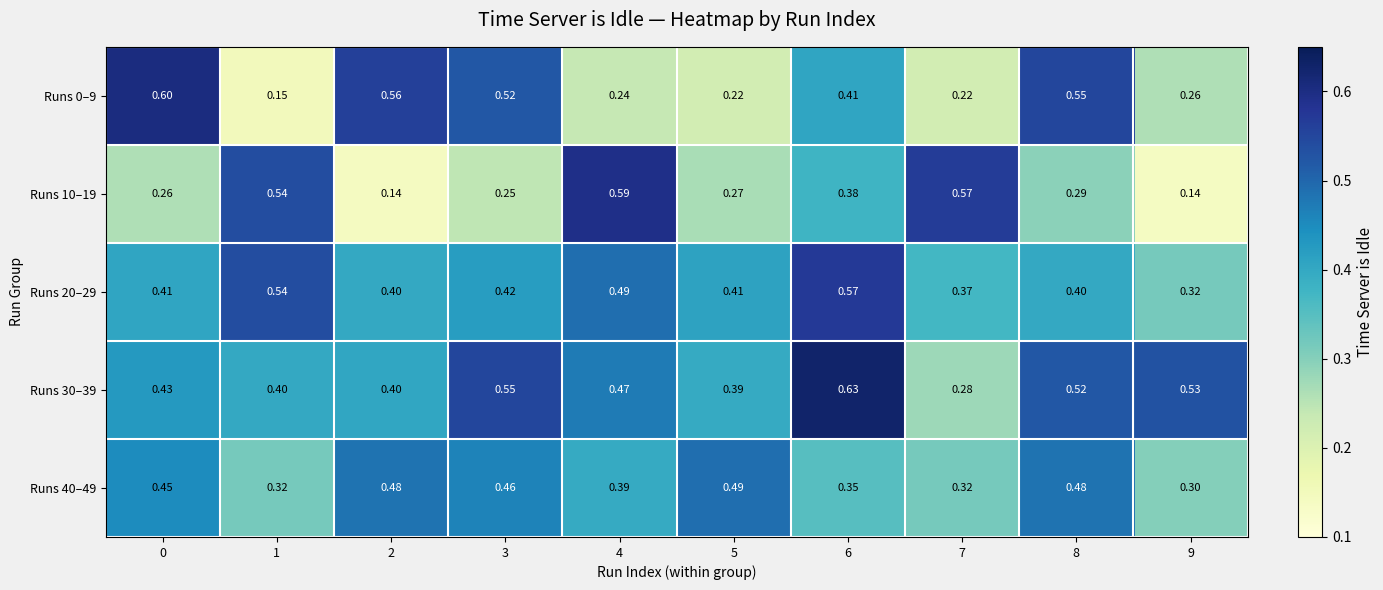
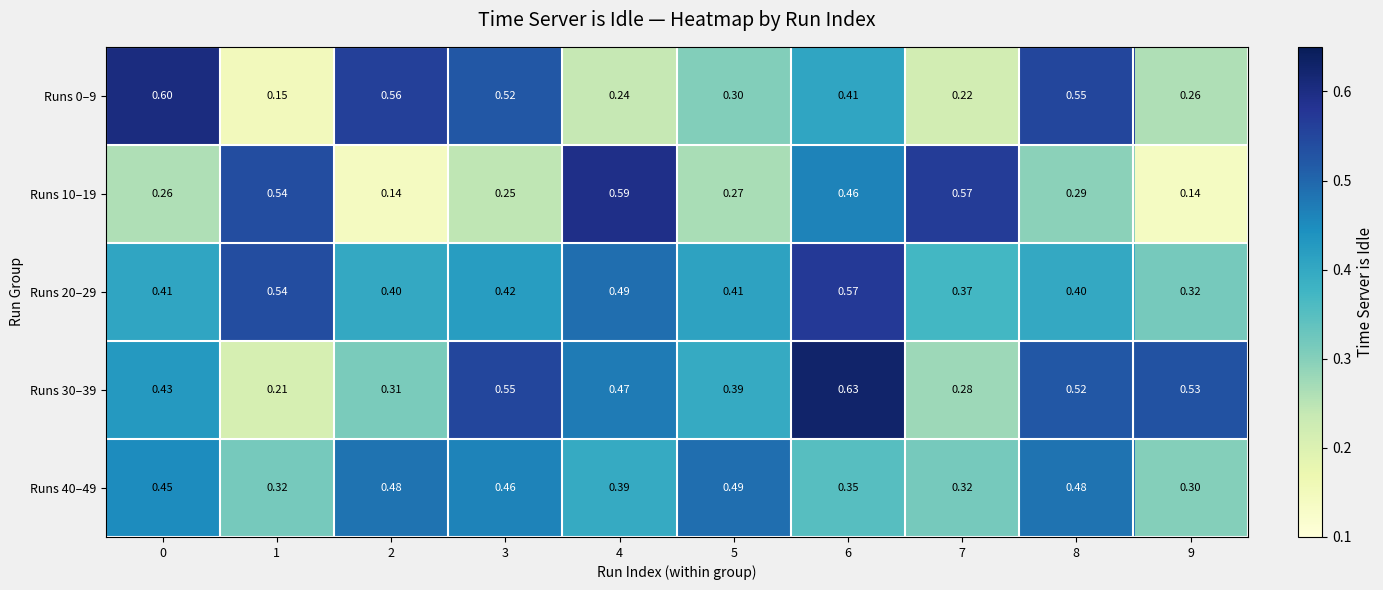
  {
    "Runs 0–9": {
      "0": 0.60,
      "1": 0.15,
      "2": 0.56,
      "3": 0.52,
      "4": 0.24,
-     "5": 0.22,
+     "5": 0.30,
      "6": 0.41,
      "7": 0.22,
      "8": 0.55,
      "9": 0.26
    },
    "Runs 10–19": {
      "0": 0.26,
      "1": 0.54,
      "2": 0.14,
      "3": 0.25,
      "4": 0.59,
      "5": 0.27,
-     "6": 0.38,
+     "6": 0.46,
      "7": 0.57,
      "8": 0.29,
      "9": 0.14
    },
    "Runs 20–29": {
      "0": 0.41,
      "1": 0.54,
      "2": 0.40,
      "3": 0.42,
      "4": 0.49,
      "5": 0.41,
      "6": 0.57,
      "7": 0.37,
      "8": 0.40,
      "9": 0.32
    },
    "Runs 30–39": {
      "0": 0.43,
-     "1": 0.40,
-     "2": 0.40,
+     "1": 0.21,
+     "2": 0.31,
      "3": 0.55,
      "4": 0.47,
      "5": 0.39,
      "6": 0.63,
      "7": 0.28,
      "8": 0.52,
      "9": 0.53
    },
    "Runs 40–49": {
      "0": 0.45,
      "1": 0.32,
      "2": 0.48,
      "3": 0.46,
      "4": 0.39,
      "5": 0.49,
      "6": 0.35,
      "7": 0.32,
      "8": 0.48,
      "9": 0.30
    }
  }
